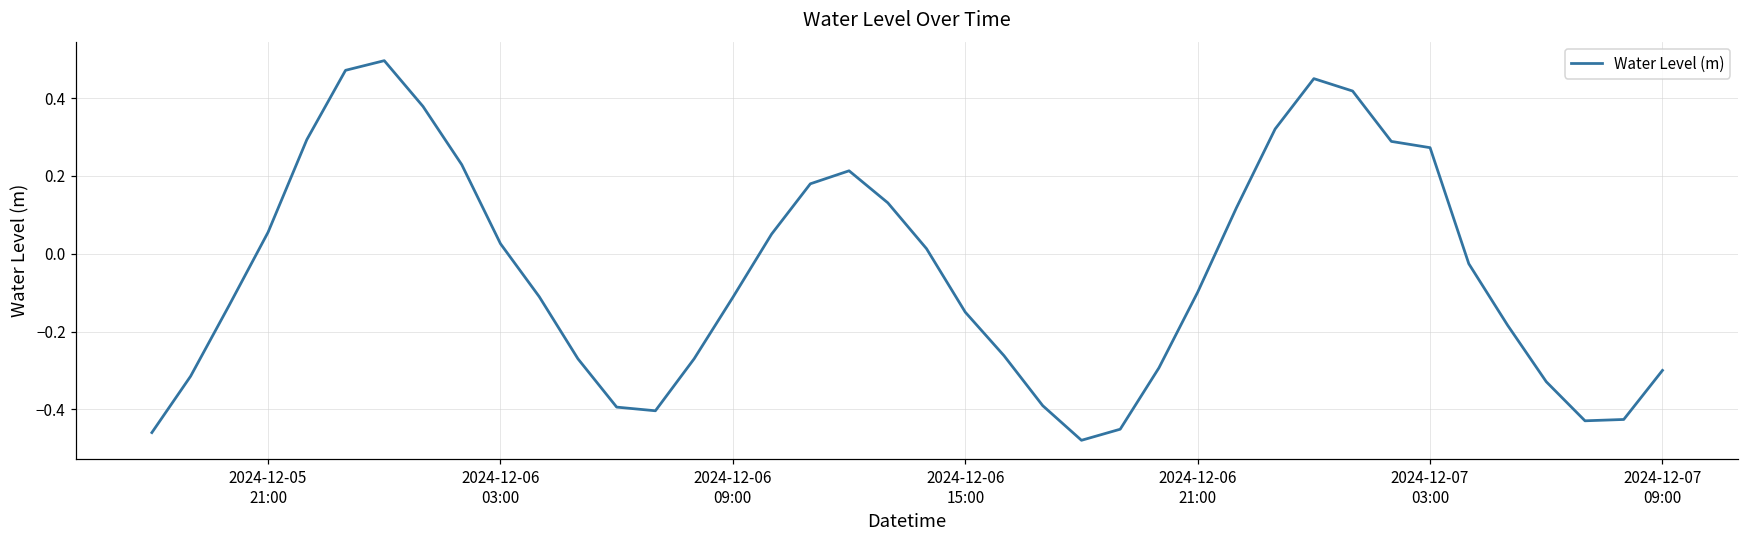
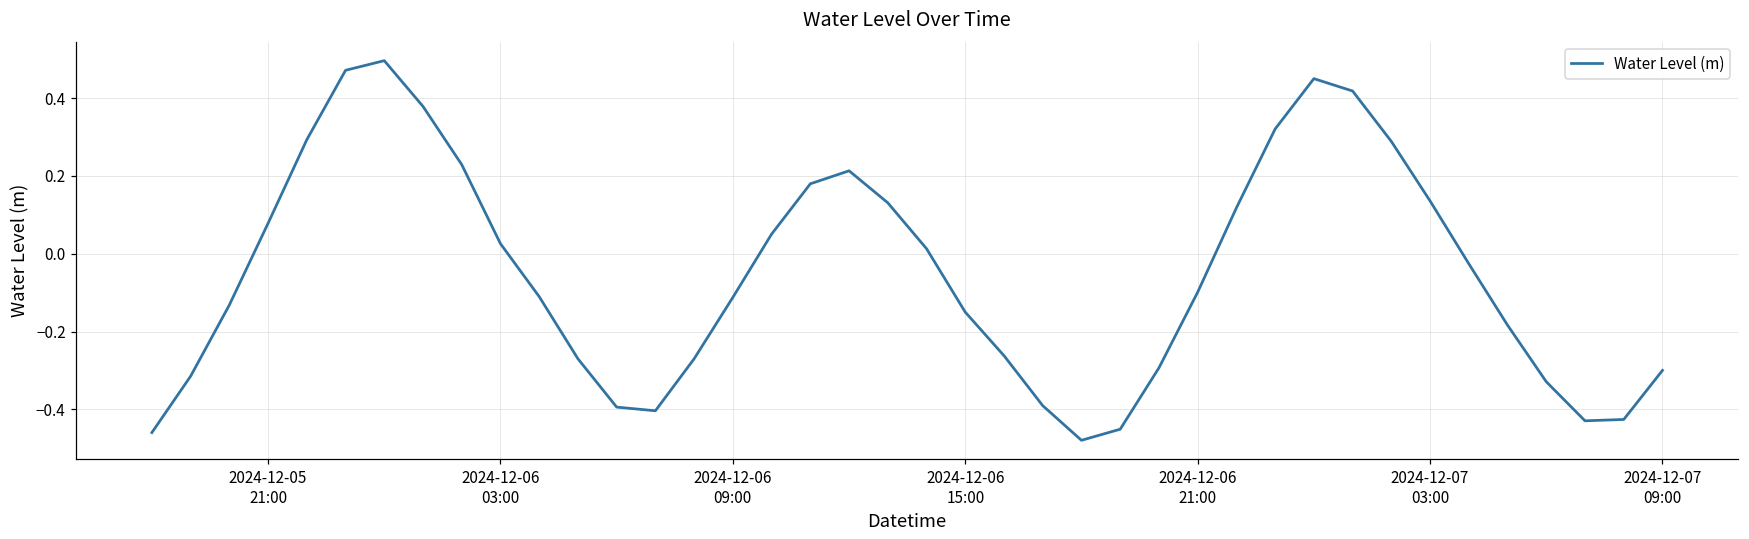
  {
-   "2024-12-05 21:00": 0.06,
+   "2024-12-05 21:00": 0.08,
    "2024-12-06 03:00": 0.03,
    "2024-12-06 09:00": -0.11,
    "2024-12-06 15:00": -0.15,
    "2024-12-06 21:00": -0.10,
-   "2024-12-07 03:00": 0.27,
+   "2024-12-07 03:00": 0.14,
    "2024-12-07 09:00": -0.30
  }
